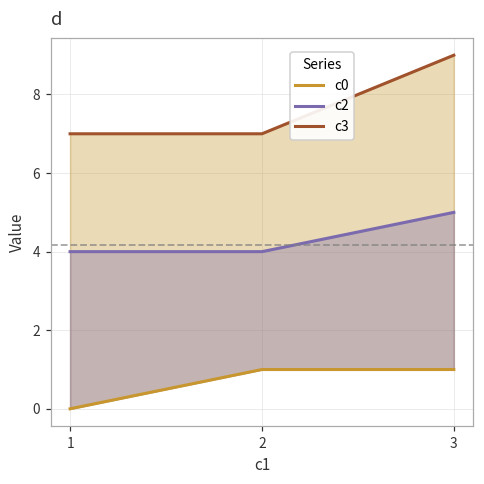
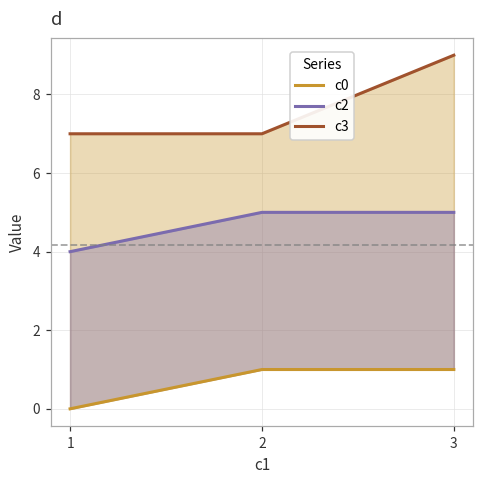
  {
    "c0": {
      "1": 0,
      "2": 1,
      "3": 1
    },
    "c2": {
      "1": 4,
-     "2": 4,
+     "2": 5,
      "3": 5
    },
    "c3": {
      "1": 7,
      "2": 7,
      "3": 9
    }
  }
